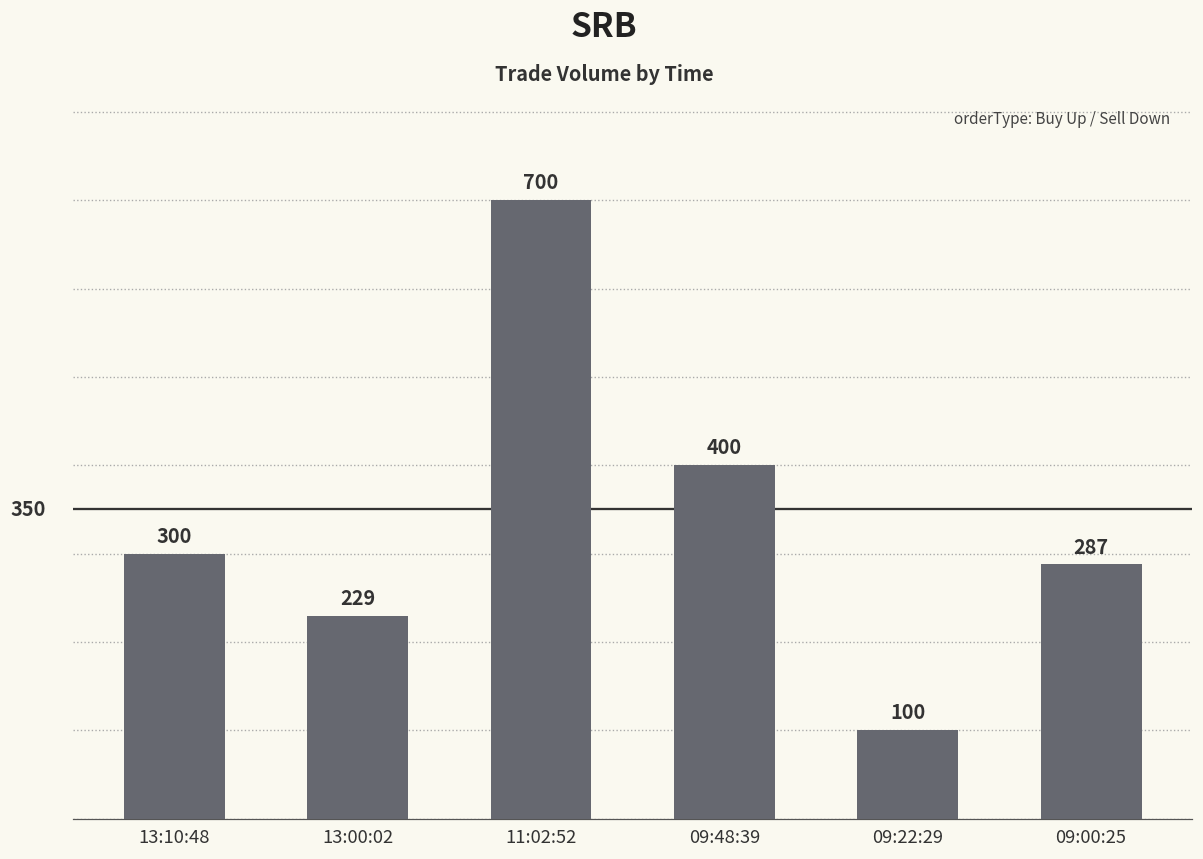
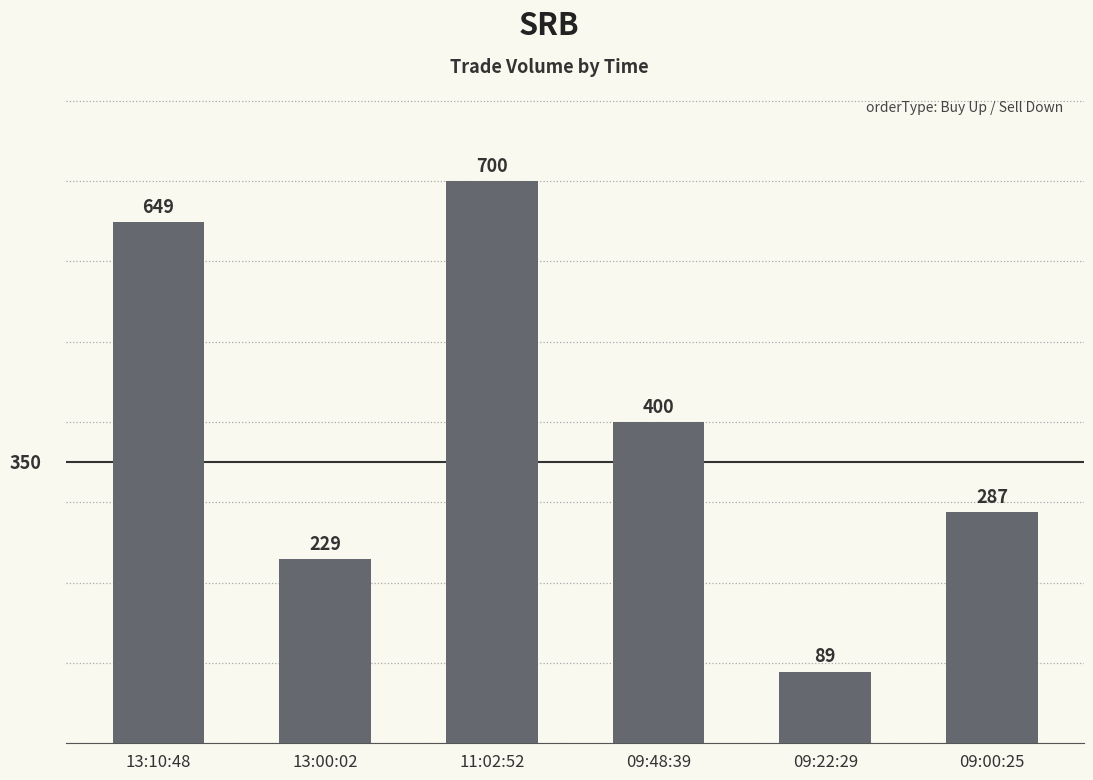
  {
-   "13:10:48": 300,
+   "13:10:48": 649,
    "13:00:02": 229,
    "11:02:52": 700,
    "09:48:39": 400,
-   "09:22:29": 100
+   "09:22:29": 89
  }
